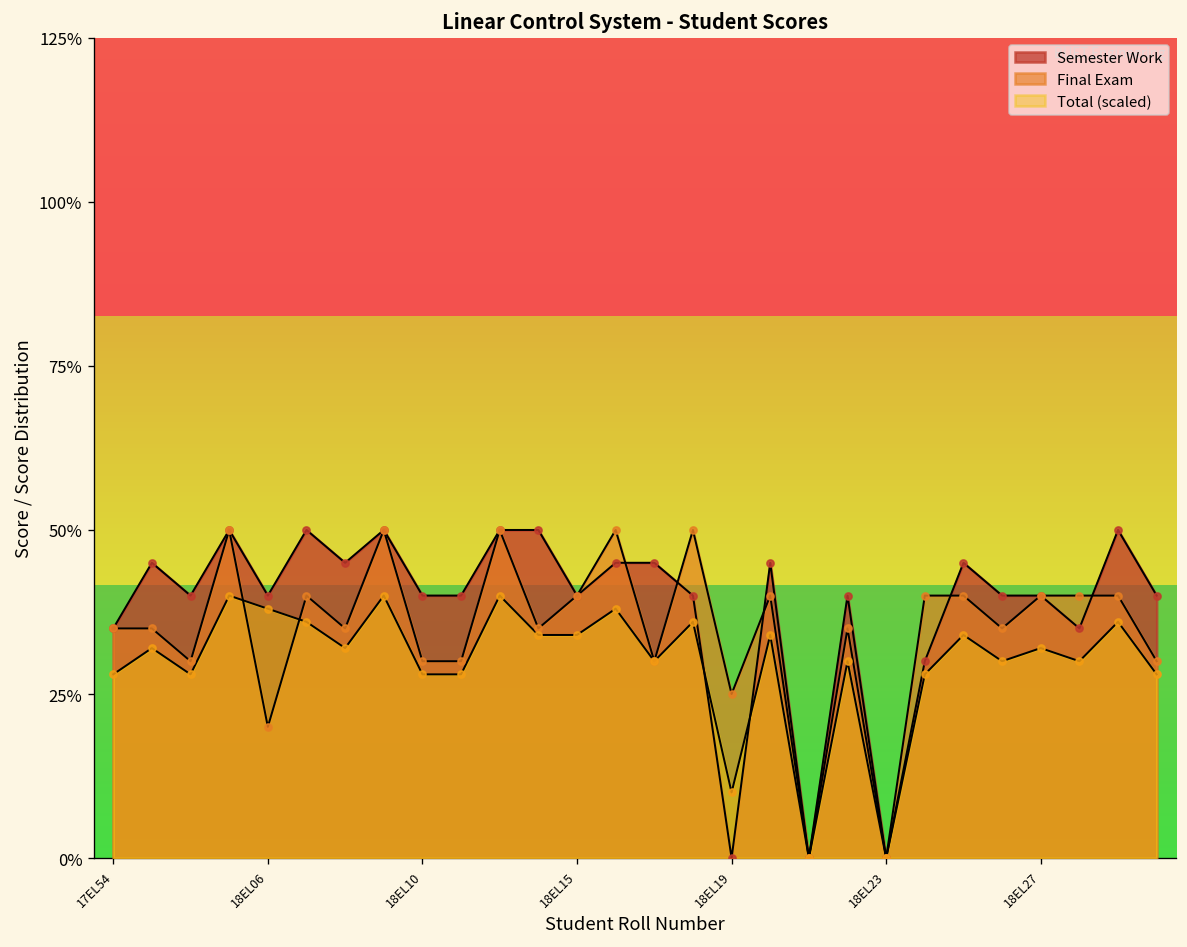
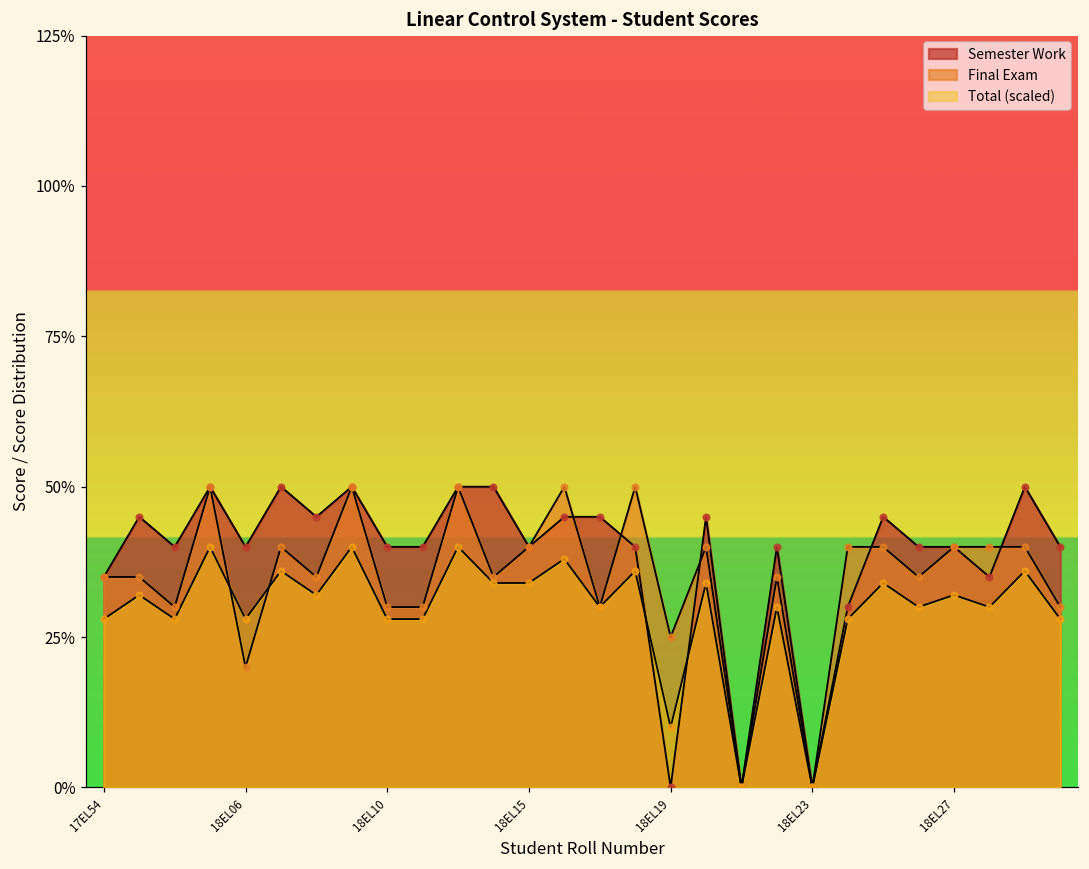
  {
    "Semester Work": {
      "18EL06": "40%",
      "18EL10": "40%",
      "18EL19": "0%"
    },
    "Final Exam": {
      "18EL06": "20%",
      "18EL10": "30%",
      "18EL19": "25%"
    },
    "Total (scaled)": {
      "17EL54": "28%",
-     "18EL06": "38%",
+     "18EL06": "28%",
      "18EL10": "28%",
      "18EL15": "34%",
      "18EL19": "10%",
      "18EL27": "32%"
    }
  }
